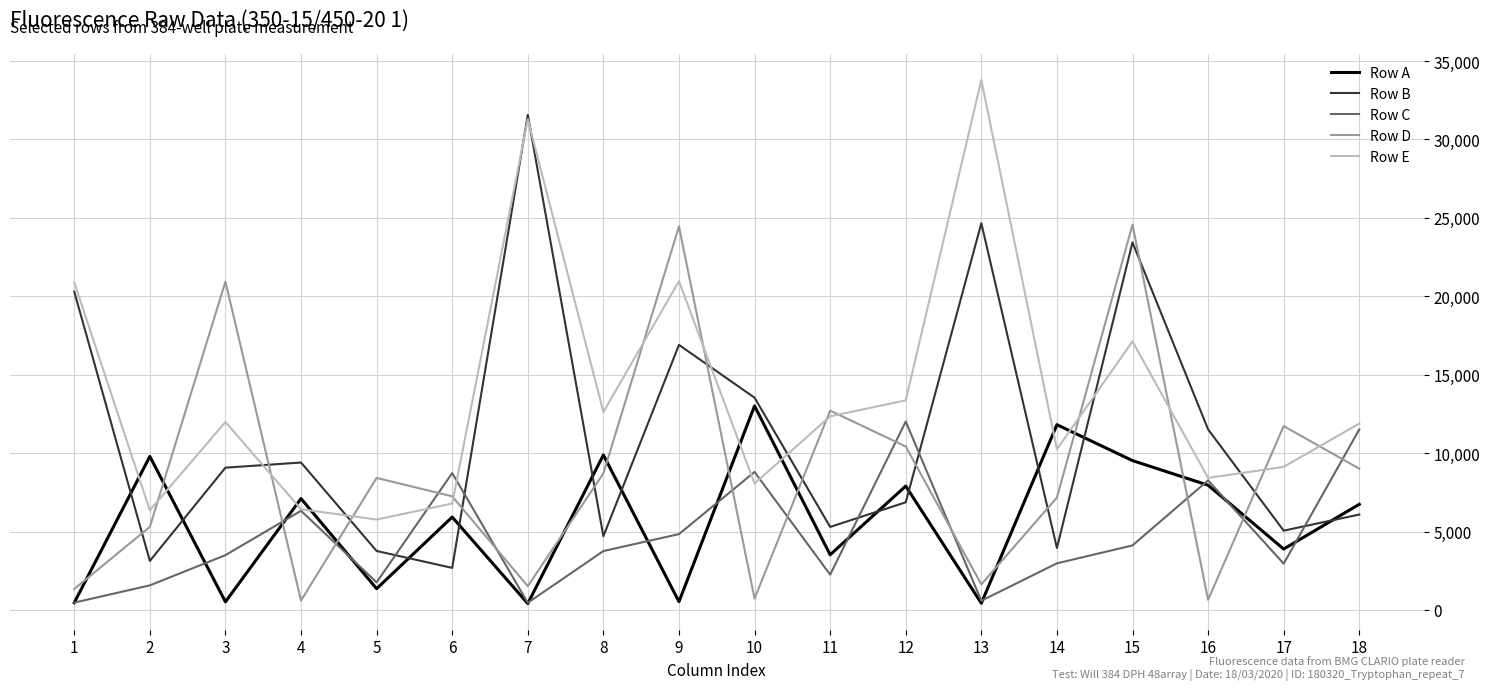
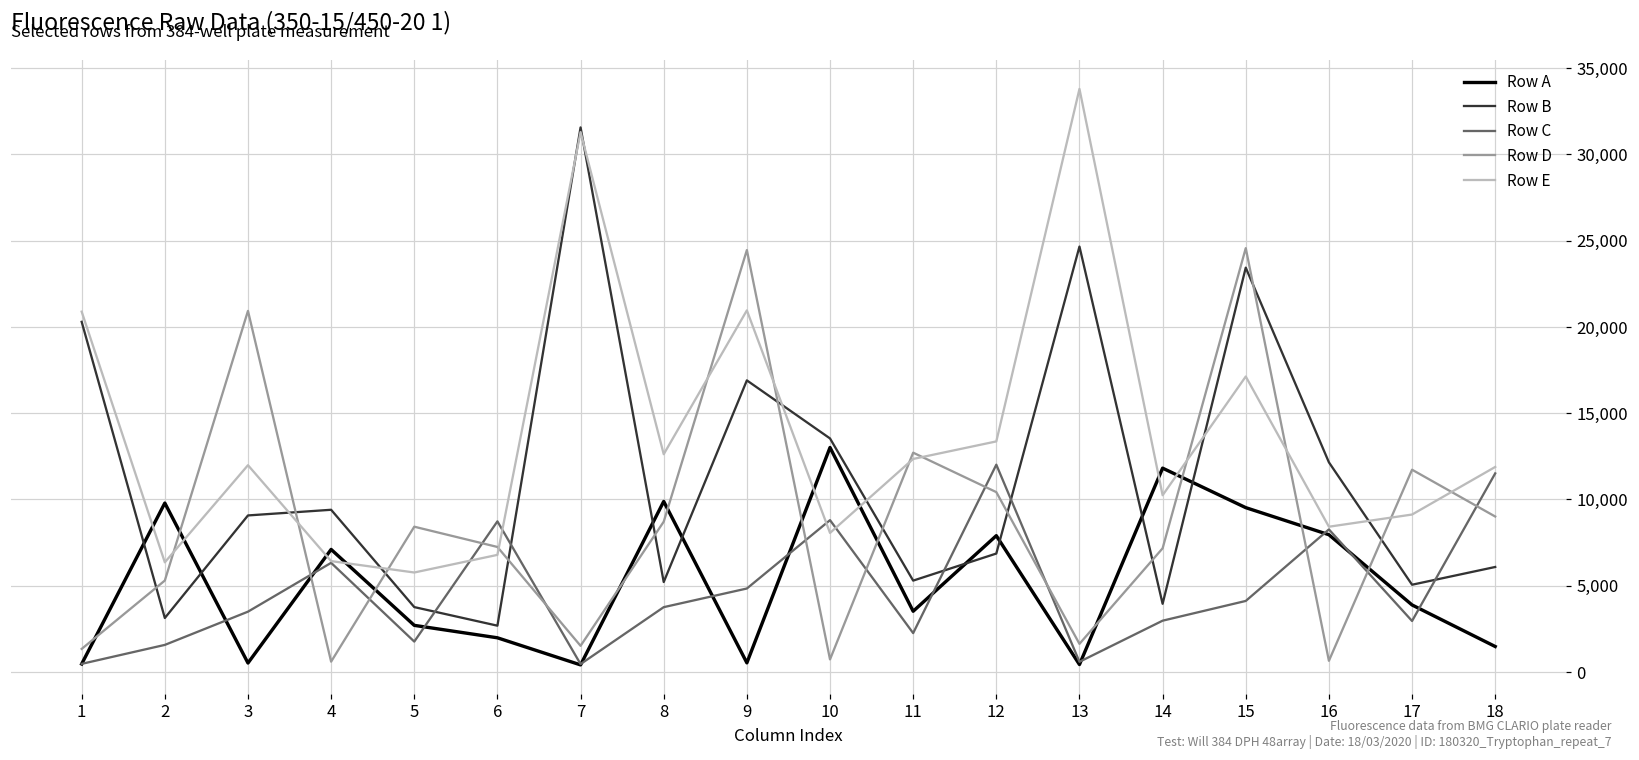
  {
    "Row A": {
      "2": "9,800",
      "3": "500",
      "4": "7,100",
-     "5": "1,400",
-     "6": "5,900",
+     "5": "2,700",
+     "6": "2,000",
      "8": "9,900",
      "9": "500",
      "10": "13,000",
      "11": "3,500",
      "12": "7,900",
      "14": "11,800",
      "15": "9,500",
      "16": "8,000",
      "17": "3,900",
-     "18": "6,700"
+     "18": "1,500"
    },
    "Row B": {
      "1": "20,300",
      "2": "3,100",
      "3": "9,100",
      "4": "9,400",
      "5": "3,800",
      "6": "2,700",
      "7": "31,600",
-     "8": "4,700",
+     "8": "5,200",
      "9": "16,900",
      "10": "13,500",
      "11": "5,300",
      "12": "6,900",
      "13": "24,700",
      "14": "4,000",
      "15": "23,400",
-     "16": "11,500",
+     "16": "12,200",
      "17": "5,100",
      "18": "6,100"
    },
    "Row C": {
      "2": "1,600",
      "3": "3,500",
      "5": "1,800",
      "6": "8,700",
      "8": "3,800",
      "9": "4,800",
      "10": "8,800",
      "11": "2,300",
      "12": "12,000",
      "14": "3,000",
      "15": "4,100",
      "17": "3,000",
      "18": "11,500"
    }
  }
